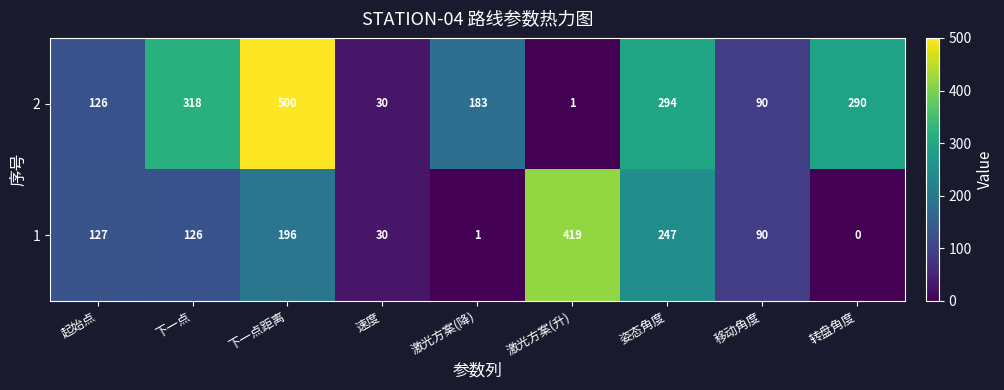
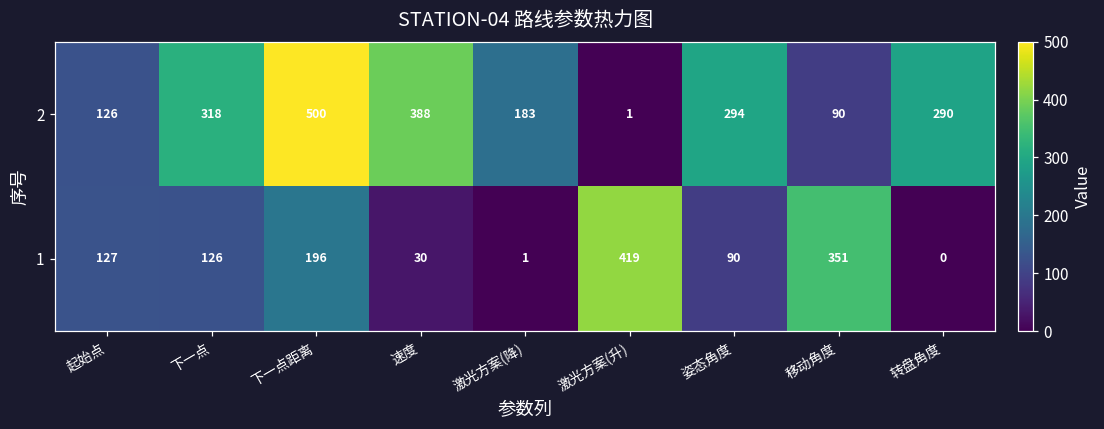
  {
    "2": {
      "起始点": 126,
      "下一点": 318,
      "下一点距离": 500,
-     "速度": 30,
+     "速度": 388,
      "激光方案(降)": 183,
      "激光方案(升)": 1,
      "姿态角度": 294,
      "移动角度": 90,
      "转盘角度": 290
    },
    "1": {
      "起始点": 127,
      "下一点": 126,
      "下一点距离": 196,
      "速度": 30,
      "激光方案(降)": 1,
      "激光方案(升)": 419,
-     "姿态角度": 247,
-     "移动角度": 90,
+     "姿态角度": 90,
+     "移动角度": 351,
      "转盘角度": 0
    }
  }
